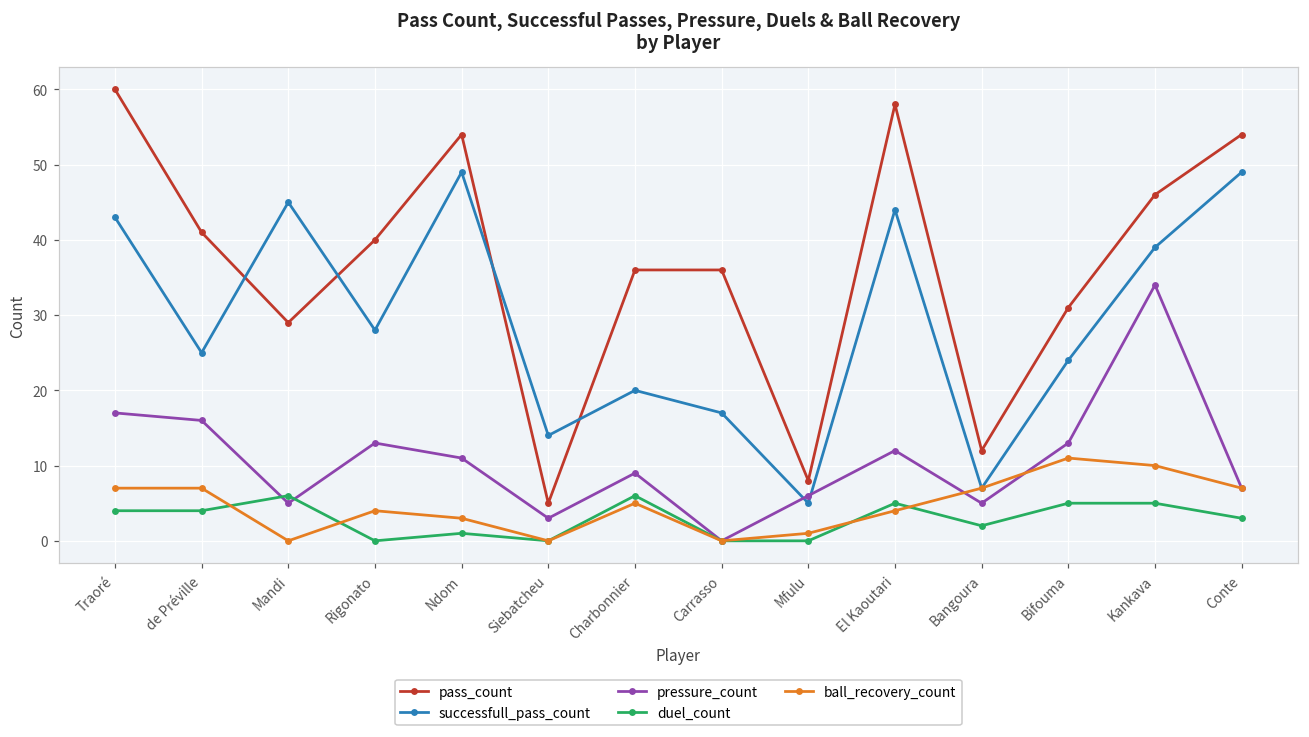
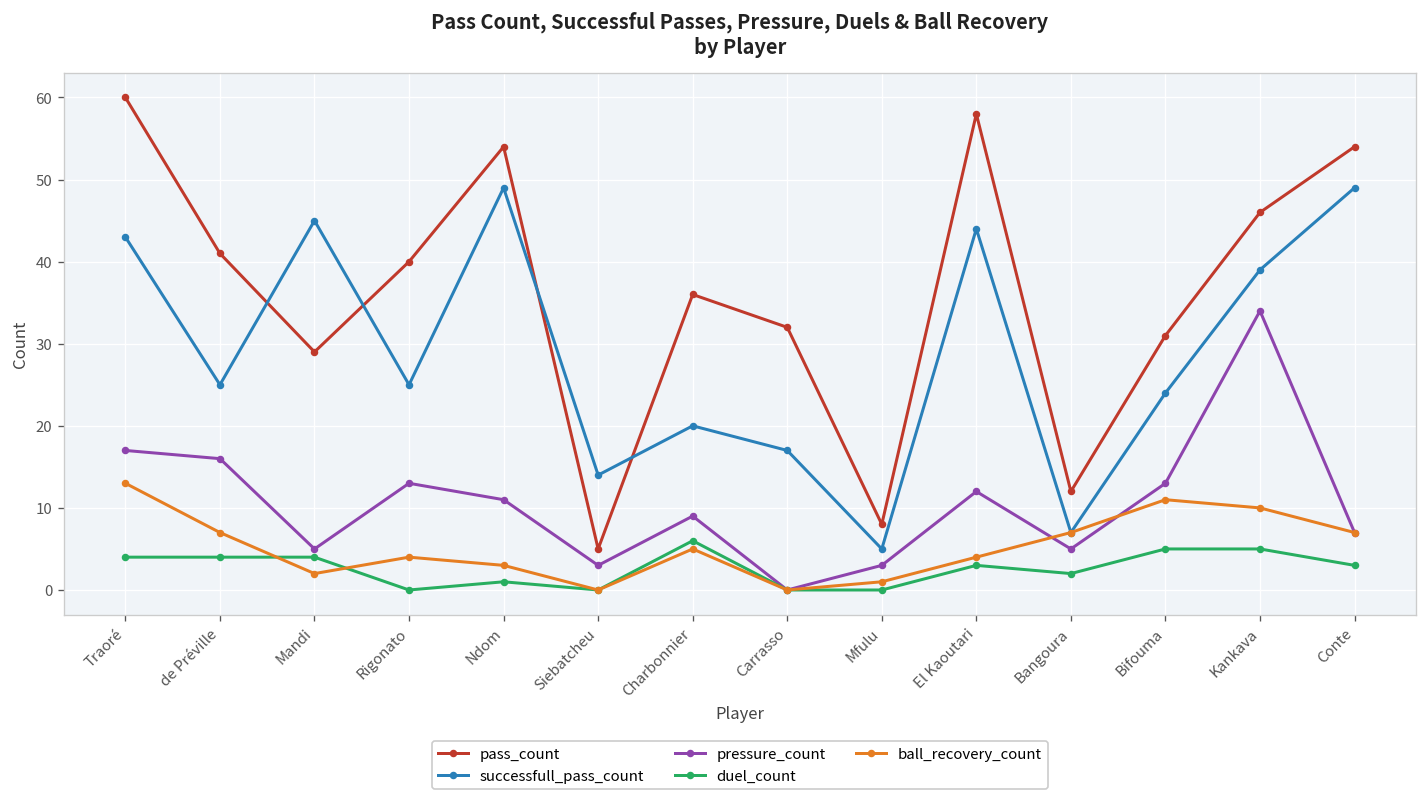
  {
    "pass_count": {
      "Traoré": 60,
      "de Préville": 41,
      "Mandi": 29,
      "Rigonato": 40,
      "Ndom": 54,
      "Siebatcheu": 5,
      "Charbonnier": 36,
-     "Carrasso": 36,
+     "Carrasso": 32,
      "Mfulu": 8,
      "El Kaoutari": 58,
      "Bangoura": 12,
      "Bifouma": 31,
      "Kankava": 46,
      "Conte": 54
    },
    "successfull_pass_count": {
      "Traoré": 43,
      "de Préville": 25,
      "Mandi": 45,
-     "Rigonato": 28,
+     "Rigonato": 25,
      "Ndom": 49,
      "Siebatcheu": 14,
      "Charbonnier": 20,
      "Carrasso": 17,
      "Mfulu": 5,
      "El Kaoutari": 44,
      "Bifouma": 24,
      "Kankava": 39,
      "Conte": 49
    },
    "pressure_count": {
      "Traoré": 17,
      "de Préville": 16,
      "Mandi": 5,
      "Rigonato": 13,
      "Ndom": 11,
      "Siebatcheu": 3,
      "Charbonnier": 9,
-     "Mfulu": 6,
+     "Mfulu": 3,
      "El Kaoutari": 12,
      "Bangoura": 5,
      "Bifouma": 13,
      "Kankava": 34
    },
    "duel_count": {
      "Traoré": 4,
      "de Préville": 4,
-     "Mandi": 6,
+     "Mandi": 4,
      "Rigonato": 0,
      "Ndom": 1,
      "Charbonnier": 6,
      "Mfulu": 0,
-     "El Kaoutari": 5,
+     "El Kaoutari": 3,
      "Bangoura": 2,
      "Bifouma": 5,
      "Kankava": 5,
      "Conte": 3
    },
    "ball_recovery_count": {
-     "Traoré": 7,
+     "Traoré": 13,
      "de Préville": 7,
-     "Mandi": 0,
+     "Mandi": 2,
      "Rigonato": 4,
      "Ndom": 3,
      "Charbonnier": 5,
      "Mfulu": 1,
      "El Kaoutari": 4,
      "Bifouma": 11,
      "Kankava": 10
    }
  }
